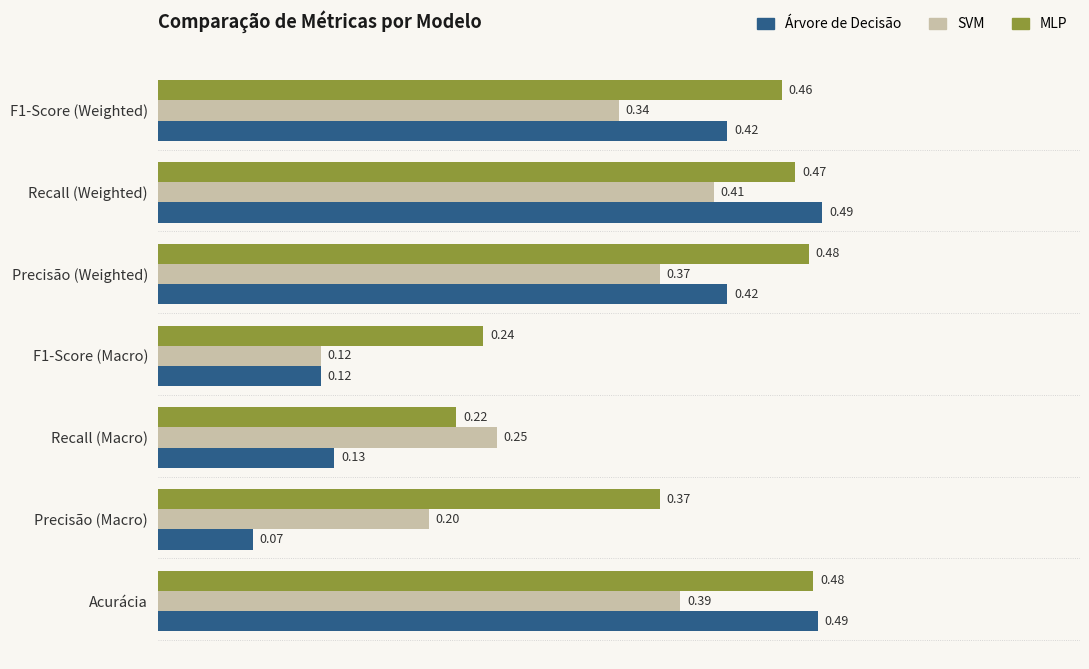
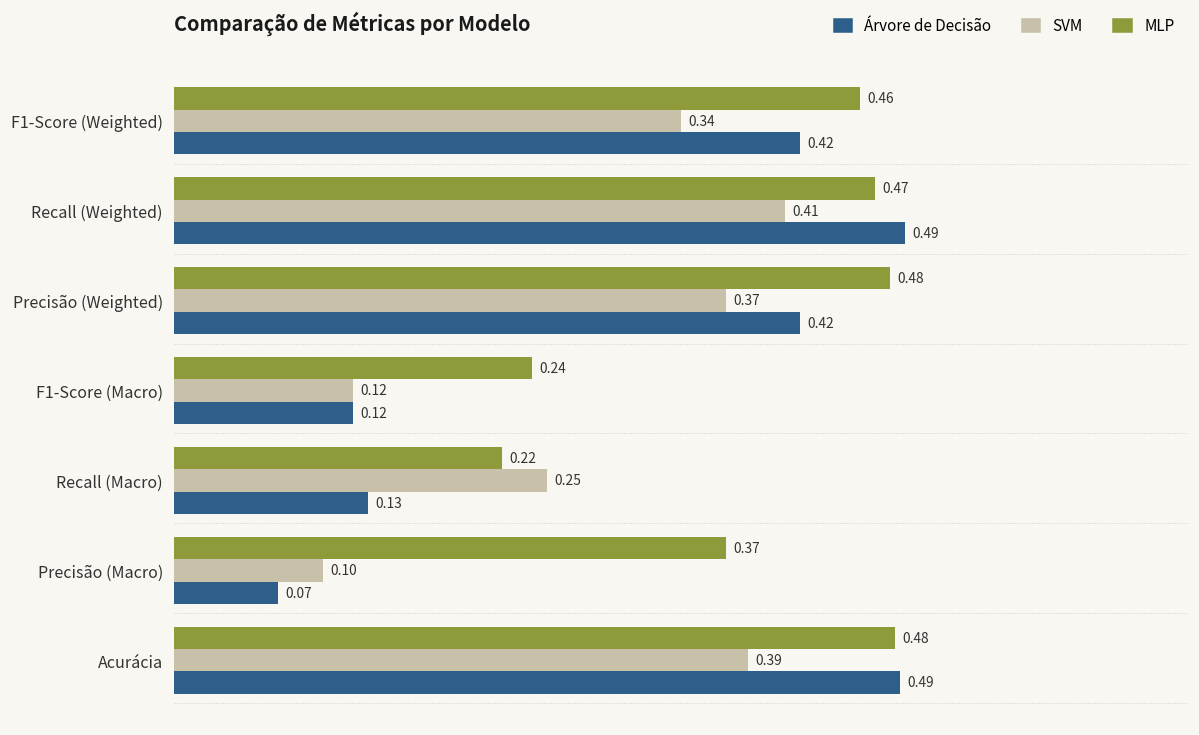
  {
    "Árvore de Decisão": {
      "F1-Score (Weighted)": 0.42,
      "Recall (Weighted)": 0.49,
      "Precisão (Weighted)": 0.42,
      "F1-Score (Macro)": 0.12,
      "Recall (Macro)": 0.13,
      "Precisão (Macro)": 0.07,
      "Acurácia": 0.49
    },
    "SVM": {
      "F1-Score (Weighted)": 0.34,
      "Recall (Weighted)": 0.41,
      "Precisão (Weighted)": 0.37,
      "F1-Score (Macro)": 0.12,
      "Recall (Macro)": 0.25,
-     "Precisão (Macro)": 0.20,
+     "Precisão (Macro)": 0.10,
      "Acurácia": 0.39
    },
    "MLP": {
      "F1-Score (Weighted)": 0.46,
      "Recall (Weighted)": 0.47,
      "Precisão (Weighted)": 0.48,
      "F1-Score (Macro)": 0.24,
      "Recall (Macro)": 0.22,
      "Precisão (Macro)": 0.37,
      "Acurácia": 0.48
    }
  }
